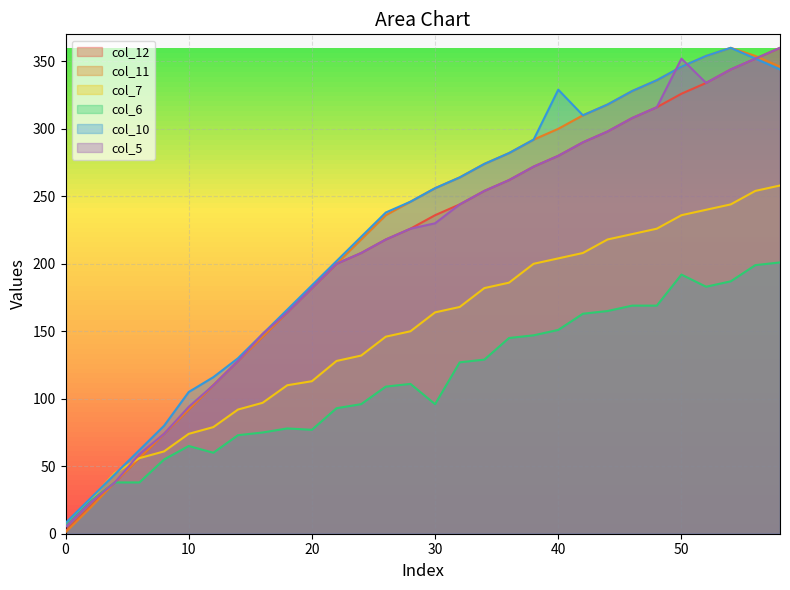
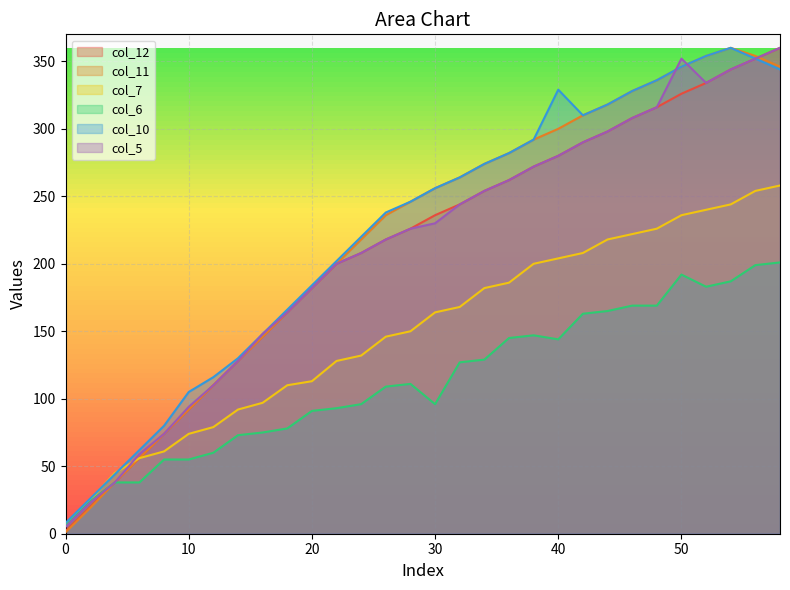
  {
    "col_6": {
-     "10": 65,
-     "20": 77,
+     "10": 55,
+     "20": 91,
      "30": 96,
-     "40": 151,
+     "40": 144,
      "50": 192
    },
    "col_10": {
      "10": 105,
      "20": 184,
      "40": 329
    },
    "col_5": {
      "10": 94,
      "30": 230,
      "50": 352
    }
  }
